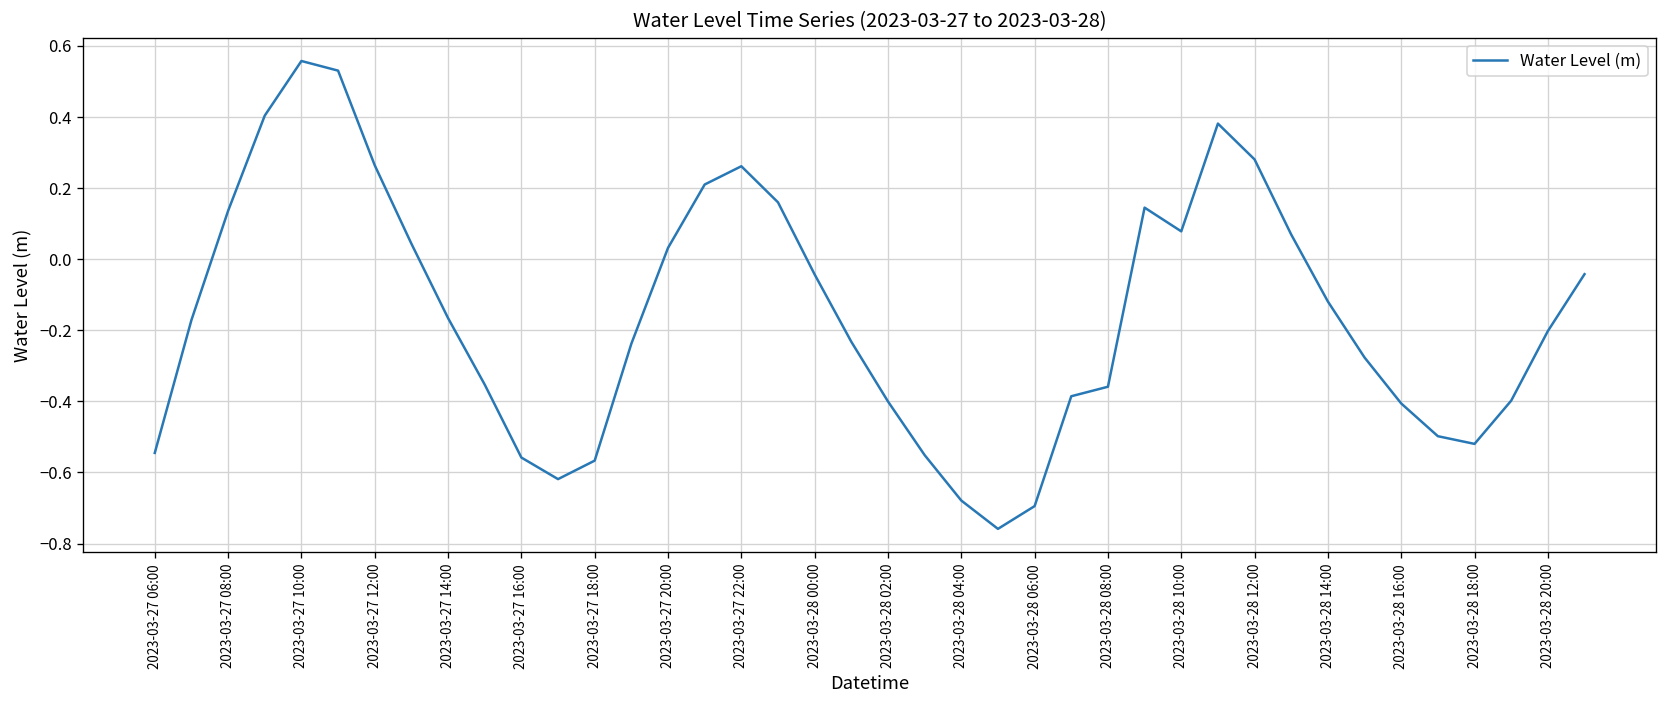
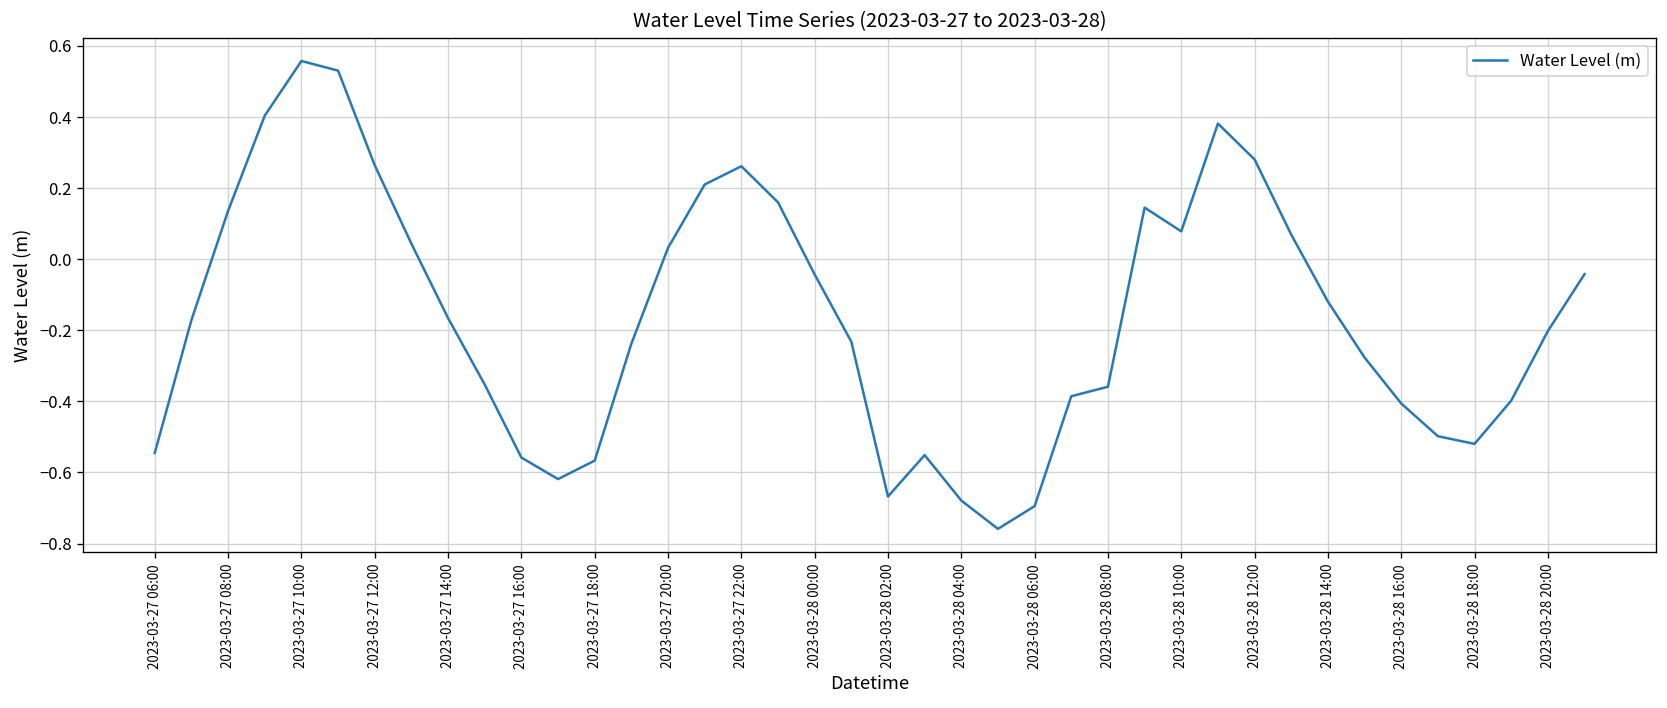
  {
    "2023-03-27 06:00": -0.54,
    "2023-03-27 08:00": 0.14,
    "2023-03-27 10:00": 0.56,
    "2023-03-27 12:00": 0.26,
    "2023-03-27 14:00": -0.17,
    "2023-03-27 16:00": -0.56,
    "2023-03-27 18:00": -0.57,
    "2023-03-27 20:00": 0.03,
    "2023-03-27 22:00": 0.26,
    "2023-03-28 00:00": -0.04,
-   "2023-03-28 02:00": -0.40,
+   "2023-03-28 02:00": -0.67,
    "2023-03-28 04:00": -0.68,
    "2023-03-28 06:00": -0.69,
    "2023-03-28 08:00": -0.36,
    "2023-03-28 10:00": 0.08,
    "2023-03-28 12:00": 0.28,
    "2023-03-28 14:00": -0.12,
    "2023-03-28 16:00": -0.41,
    "2023-03-28 18:00": -0.52,
    "2023-03-28 20:00": -0.20
  }
